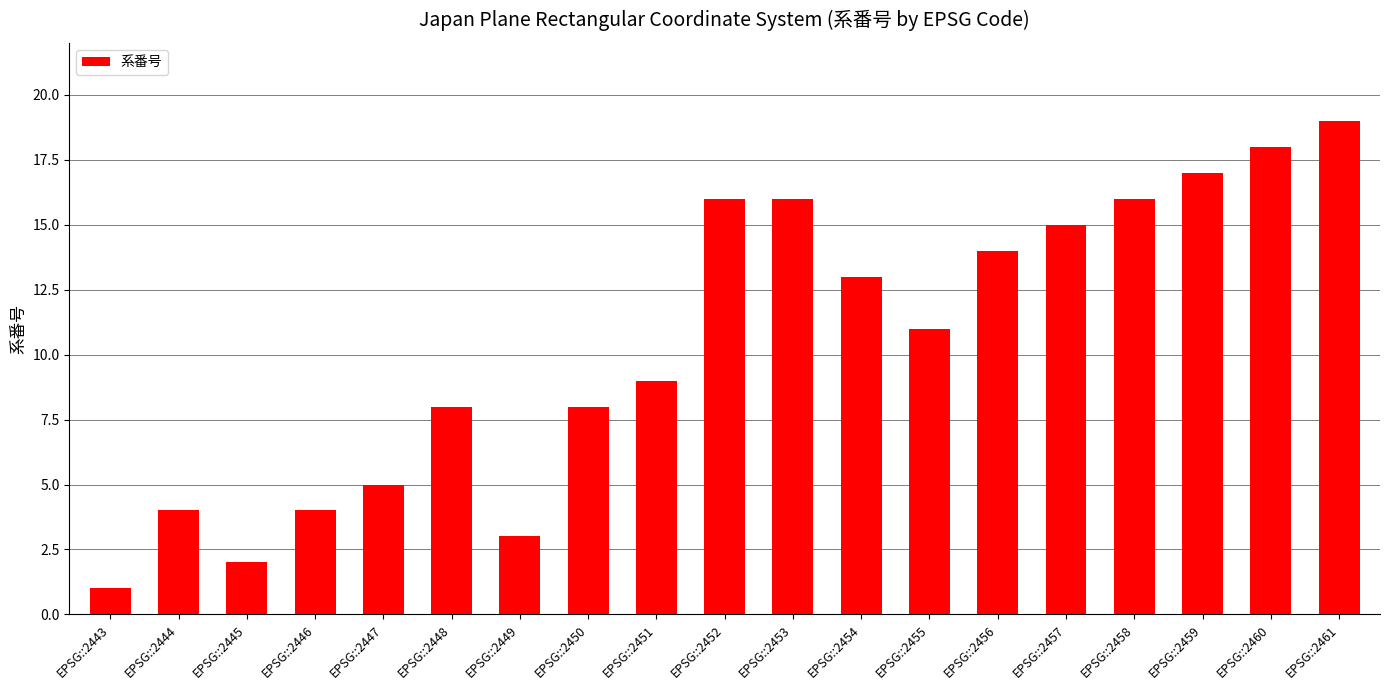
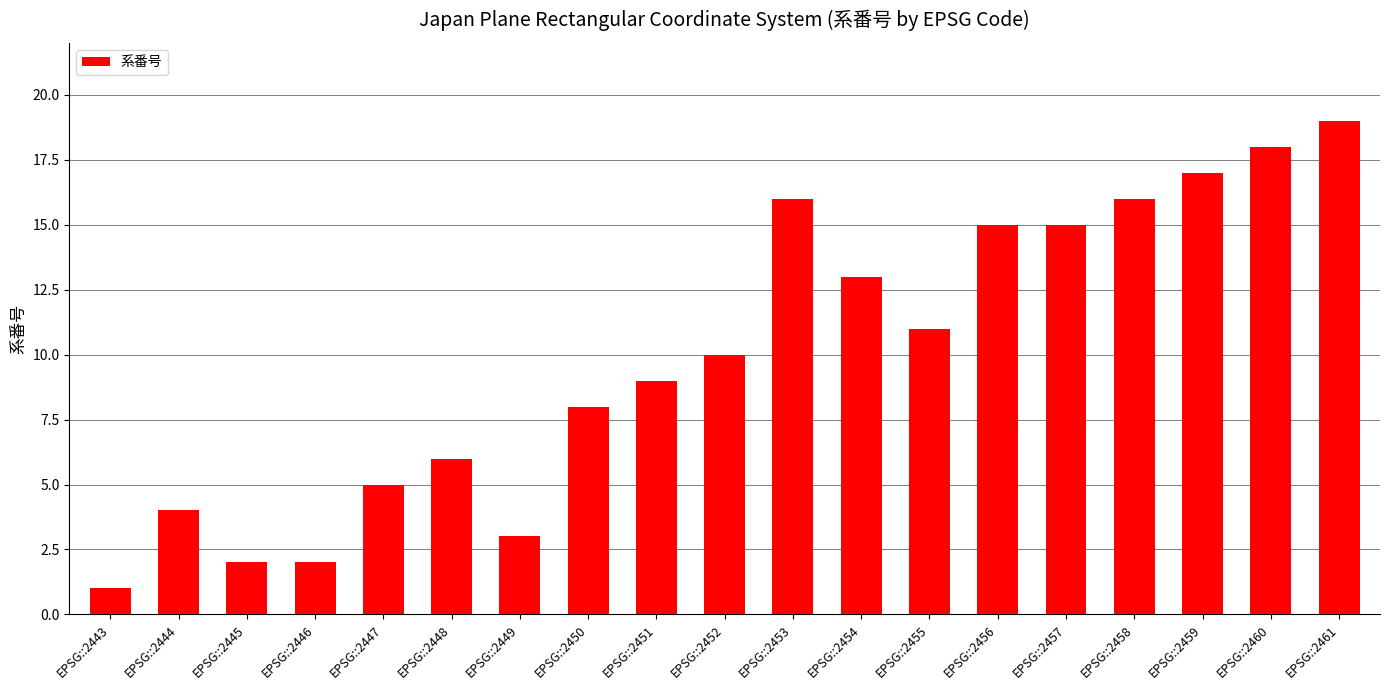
  {
    "EPSG::2443": 1,
    "EPSG::2444": 4,
    "EPSG::2445": 2,
-   "EPSG::2446": 4,
+   "EPSG::2446": 2,
    "EPSG::2447": 5,
-   "EPSG::2448": 8,
+   "EPSG::2448": 6,
    "EPSG::2449": 3,
    "EPSG::2450": 8,
    "EPSG::2451": 9,
-   "EPSG::2452": 16,
+   "EPSG::2452": 10,
    "EPSG::2453": 16,
    "EPSG::2454": 13,
    "EPSG::2455": 11,
-   "EPSG::2456": 14,
+   "EPSG::2456": 15,
    "EPSG::2457": 15,
    "EPSG::2458": 16,
    "EPSG::2459": 17,
    "EPSG::2460": 18,
    "EPSG::2461": 19
  }
